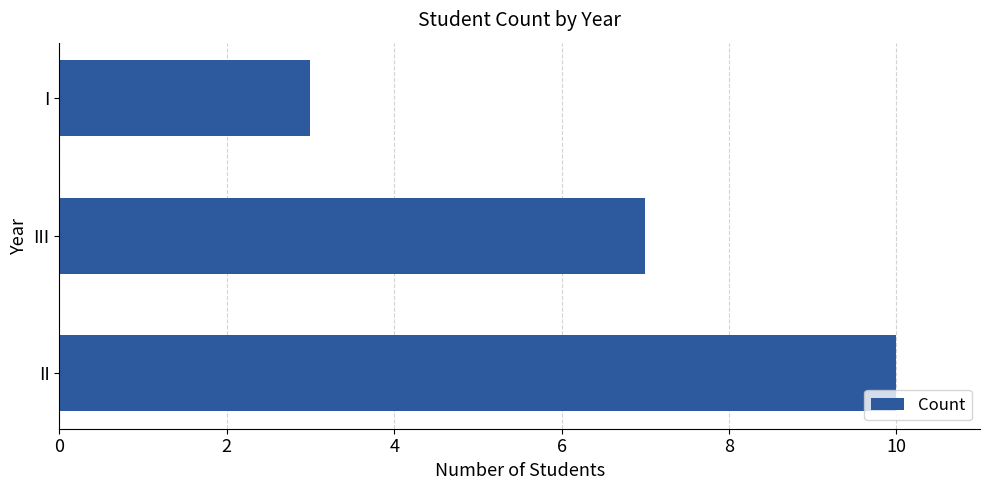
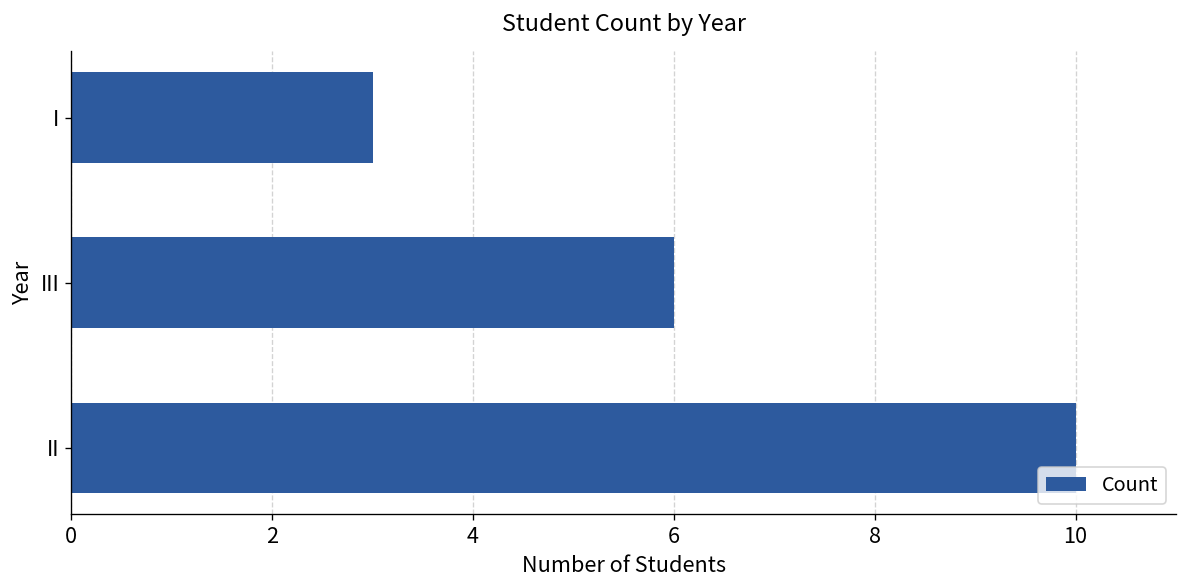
  {
    "I": 3,
-   "III": 7,
+   "III": 6,
    "II": 10
  }
